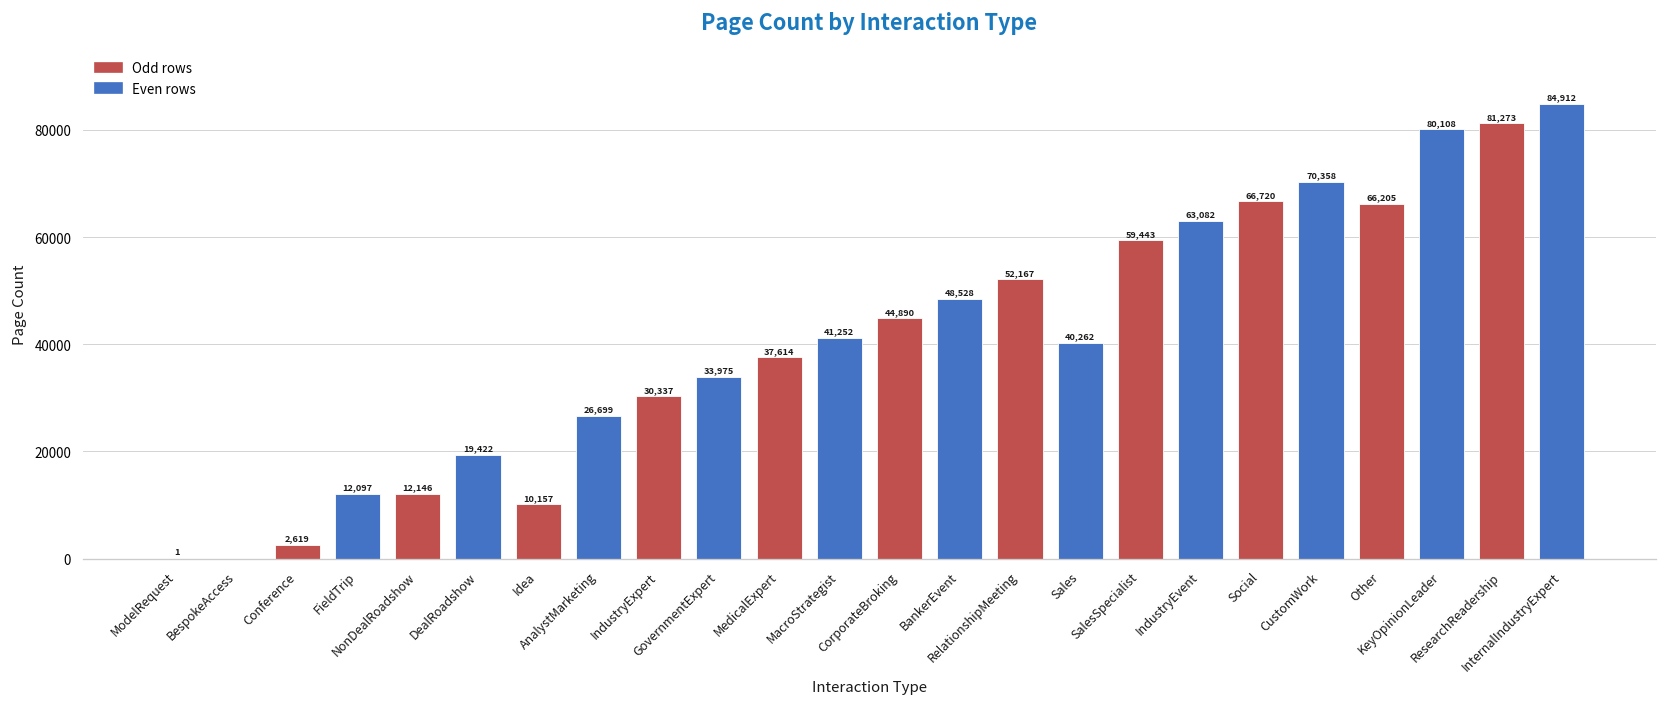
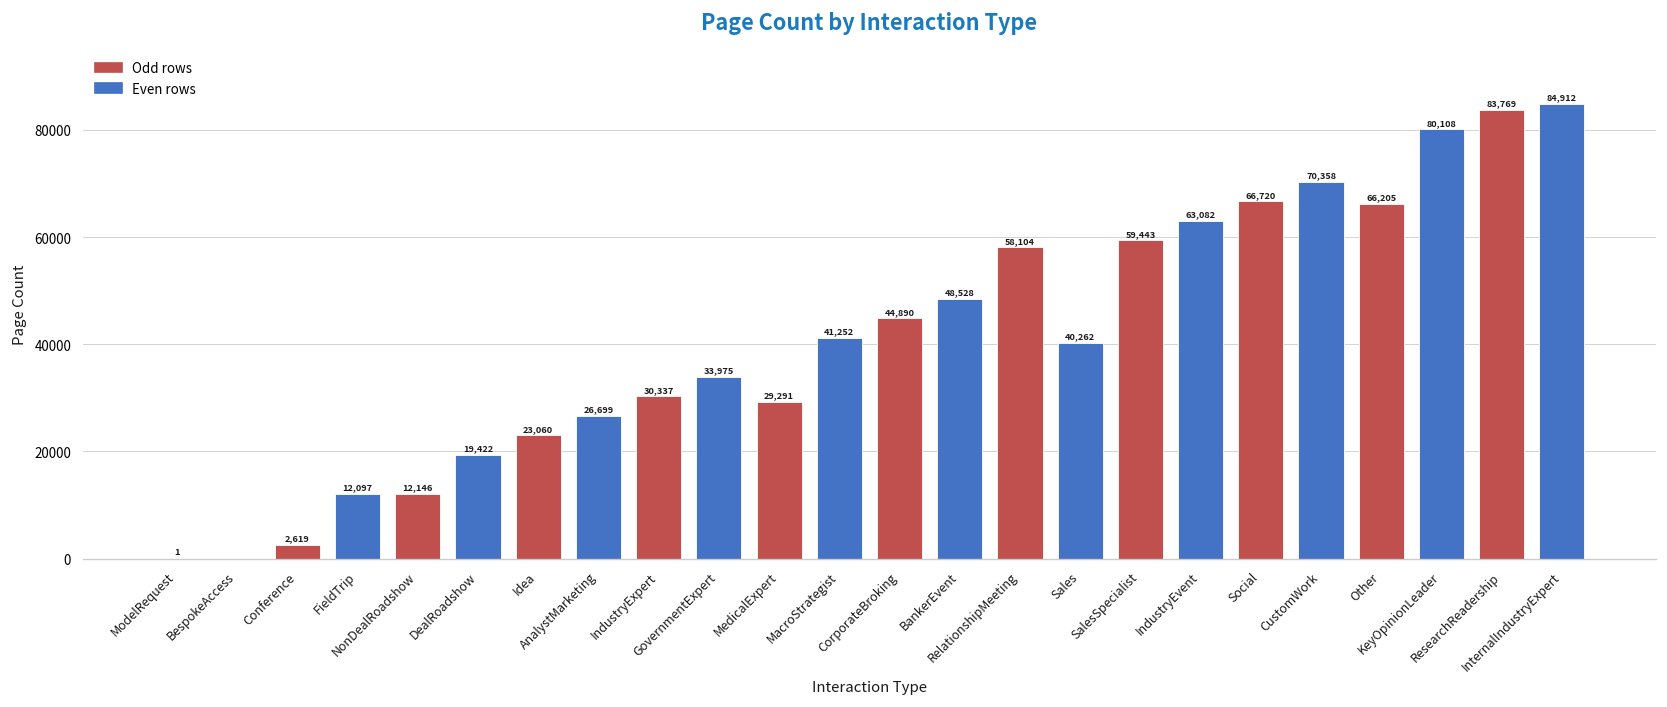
  {
    "ModelRequest": "1",
    "Conference": "2,619",
    "FieldTrip": "12,097",
    "NonDealRoadshow": "12,146",
    "DealRoadshow": "19,422",
-   "Idea": "10,157",
+   "Idea": "23,060",
    "AnalystMarketing": "26,699",
    "IndustryExpert": "30,337",
    "GovernmentExpert": "33,975",
-   "MedicalExpert": "37,614",
+   "MedicalExpert": "29,291",
    "MacroStrategist": "41,252",
    "CorporateBroking": "44,890",
    "BankerEvent": "48,528",
-   "RelationshipMeeting": "52,167",
+   "RelationshipMeeting": "58,104",
    "Sales": "40,262",
    "SalesSpecialist": "59,443",
    "IndustryEvent": "63,082",
    "Social": "66,720",
    "CustomWork": "70,358",
    "Other": "66,205",
    "KeyOpinionLeader": "80,108",
-   "ResearchReadership": "81,273",
+   "ResearchReadership": "83,769",
    "InternalIndustryExpert": "84,912"
  }
